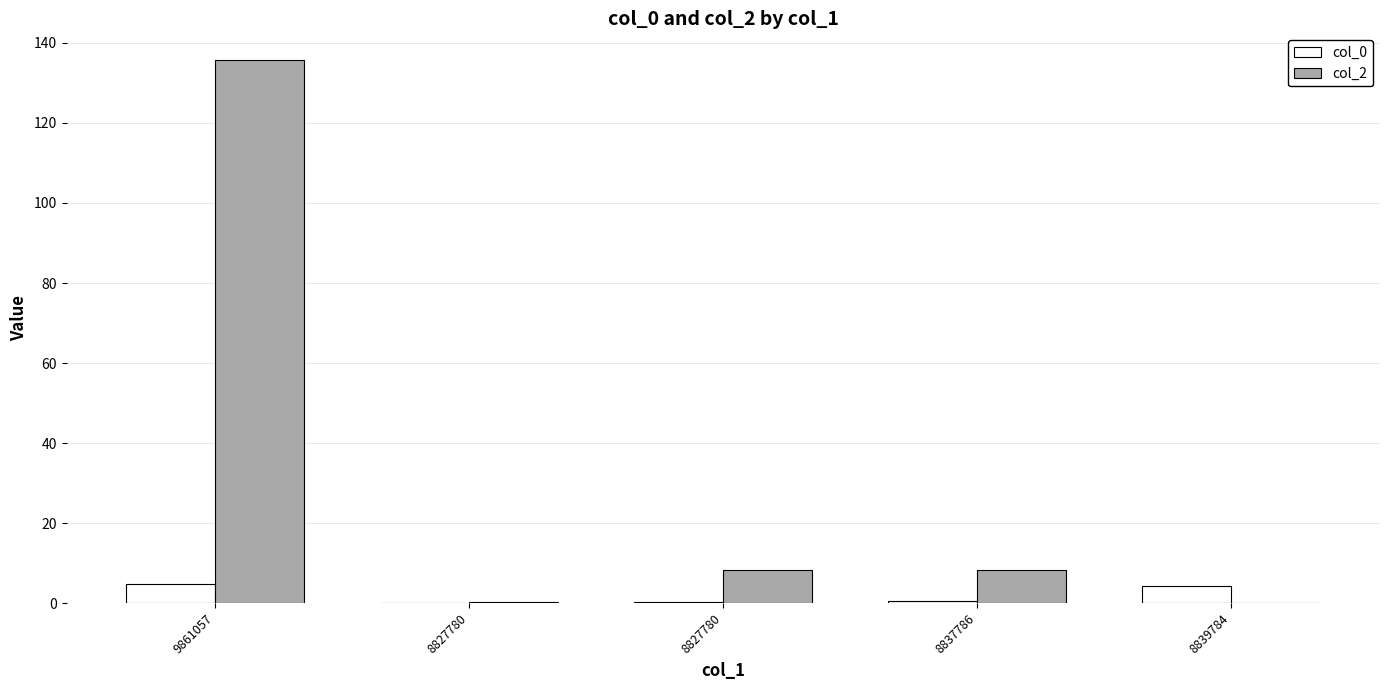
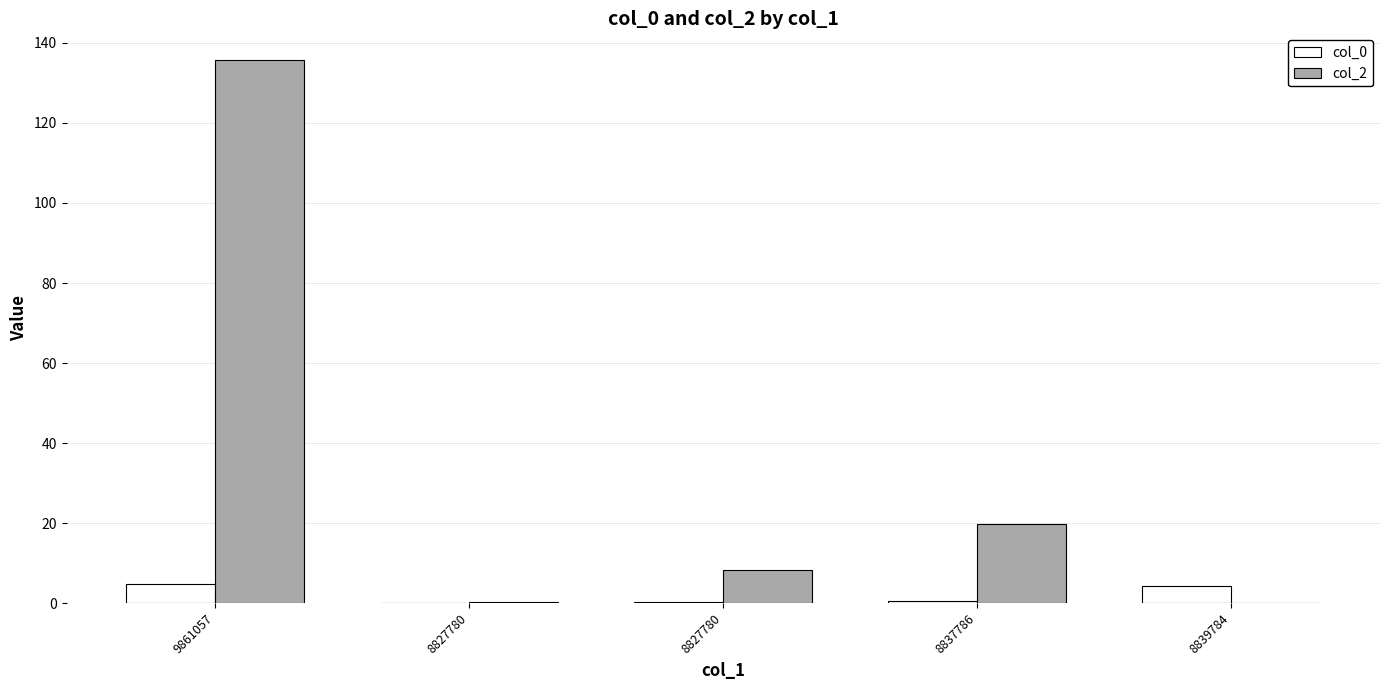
  {
    "col_0": {
      "9861057": 5,
      "8839784": 4
    },
    "col_2": {
      "9861057": 136,
-     "8837786": 8,
+     "8837786": 20,
      "8839784": 0
    }
  }
